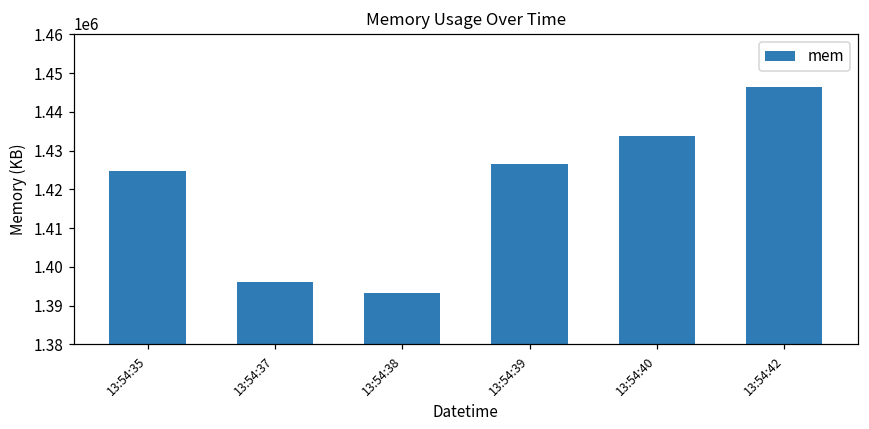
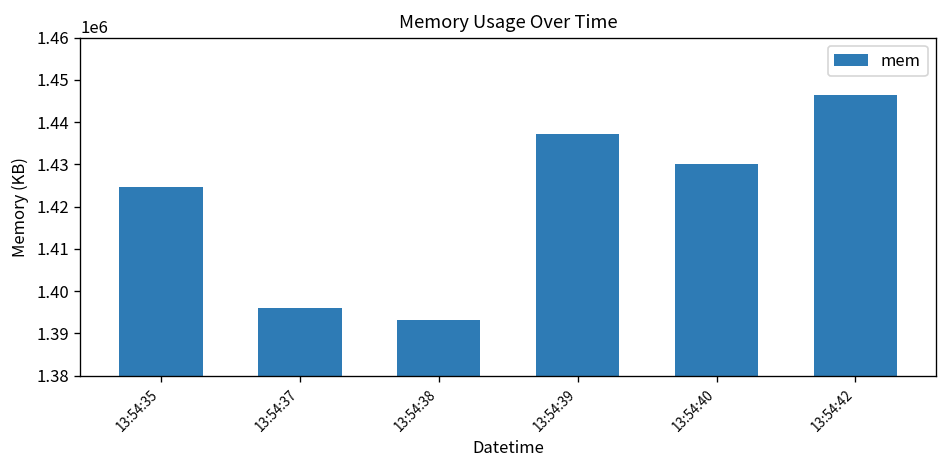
  {
    "13:54:35": 1425000,
    "13:54:37": 1396000,
    "13:54:38": 1393000,
-   "13:54:39": 1426000,
-   "13:54:40": 1434000,
+   "13:54:39": 1437000,
+   "13:54:40": 1430000,
    "13:54:42": 1446000
  }
